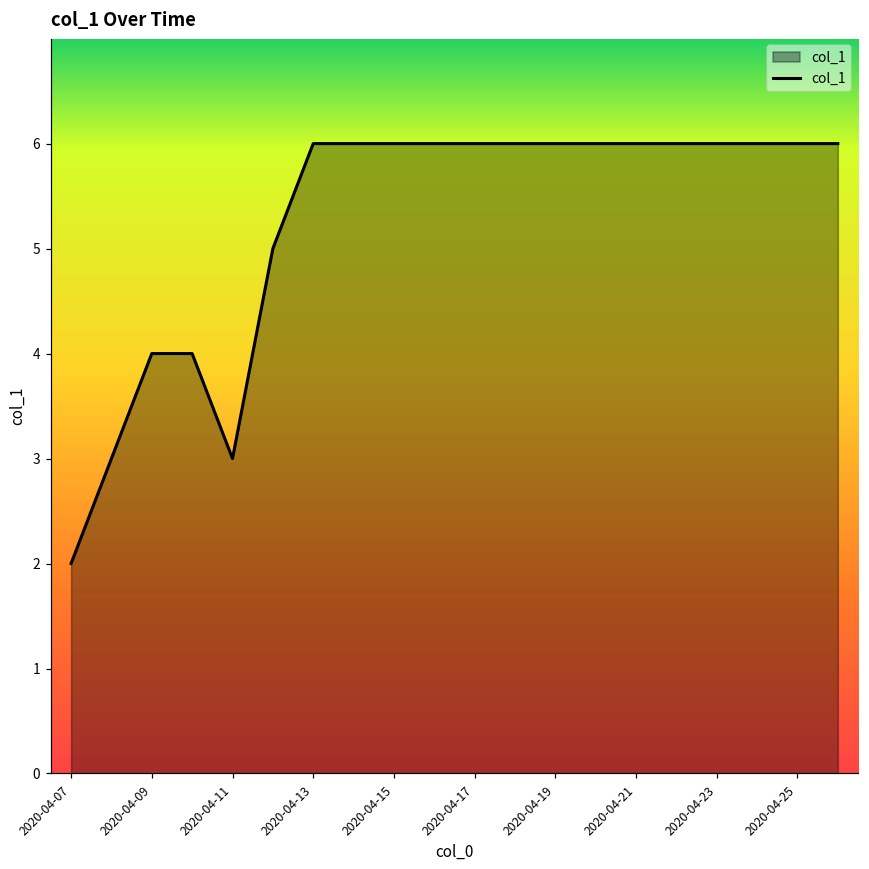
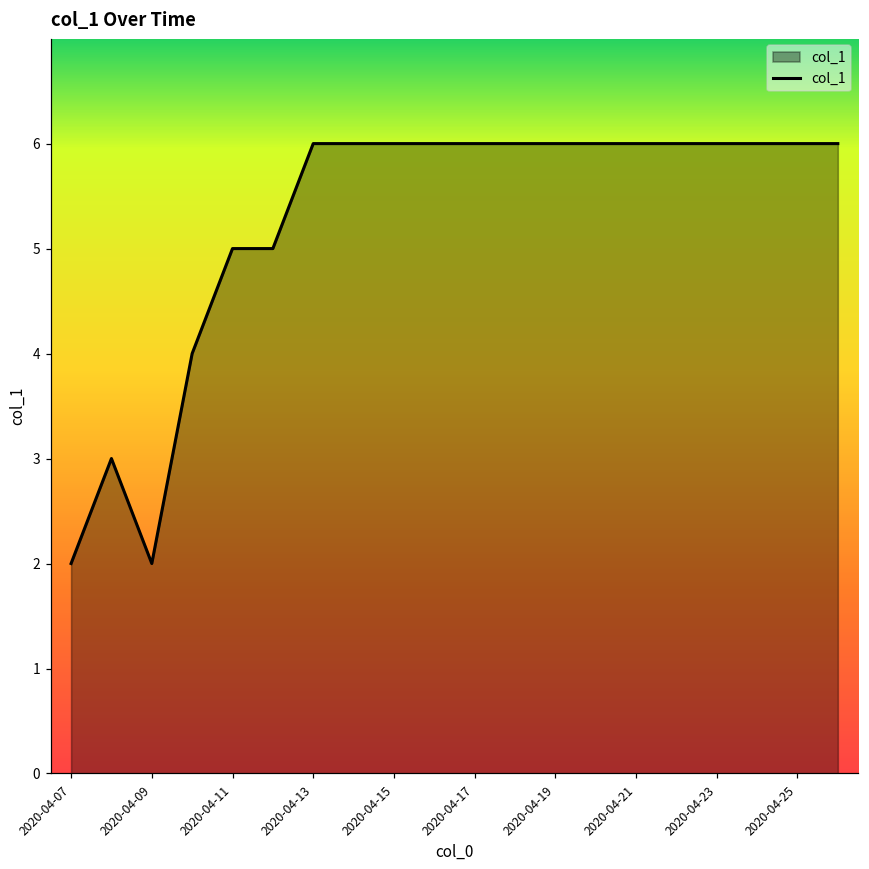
  {
    "2020-04-07": 2,
-   "2020-04-09": 4,
-   "2020-04-11": 3,
+   "2020-04-09": 2,
+   "2020-04-11": 5,
    "2020-04-13": 6,
    "2020-04-15": 6,
    "2020-04-17": 6,
    "2020-04-19": 6,
    "2020-04-21": 6,
    "2020-04-23": 6,
    "2020-04-25": 6
  }
